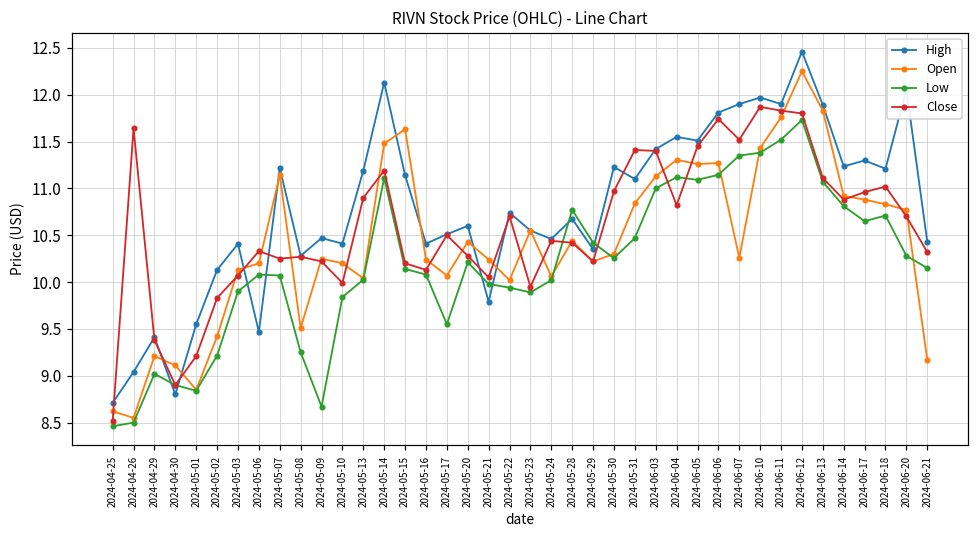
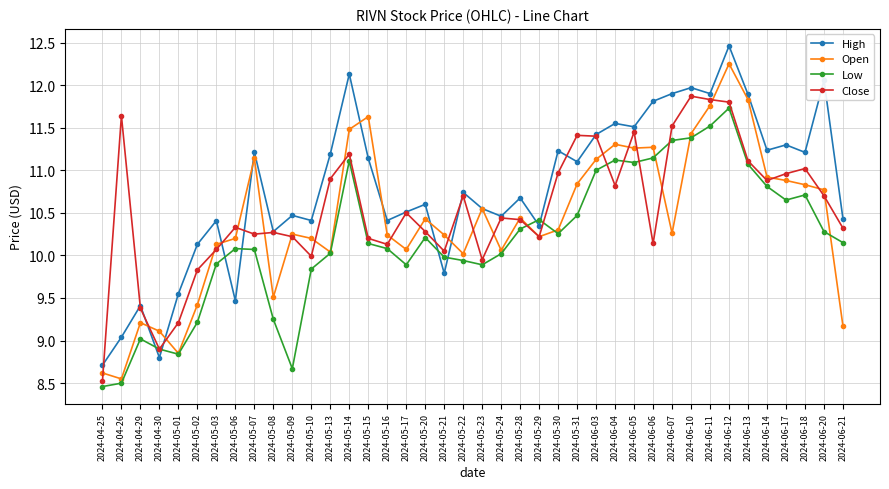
  {
    "High": {
      "2024-04-25": 8.7,
      "2024-04-26": 9.0,
      "2024-04-30": 8.8,
      "2024-05-01": 9.6,
      "2024-05-02": 10.1,
      "2024-05-03": 10.4,
      "2024-05-06": 9.5,
      "2024-05-07": 11.2,
      "2024-05-09": 10.5,
      "2024-05-10": 10.4,
      "2024-05-13": 11.2,
      "2024-05-14": 12.1,
      "2024-05-15": 11.1,
      "2024-05-16": 10.4,
      "2024-05-20": 10.6,
      "2024-05-21": 9.8,
      "2024-05-22": 10.7,
      "2024-05-28": 10.7,
      "2024-05-29": 10.4,
      "2024-05-30": 11.2,
      "2024-05-31": 11.1,
      "2024-06-04": 11.6,
      "2024-06-05": 11.5,
      "2024-06-06": 11.8,
      "2024-06-07": 11.9,
      "2024-06-10": 12.0,
      "2024-06-11": 11.9,
      "2024-06-12": 12.5,
      "2024-06-13": 11.9,
      "2024-06-14": 11.2,
      "2024-06-17": 11.3,
      "2024-06-18": 11.2,
      "2024-06-21": 10.4
    },
    "Open": {
      "2024-04-25": 8.6,
      "2024-04-26": 8.6,
      "2024-04-29": 9.2,
      "2024-04-30": 9.1,
      "2024-05-02": 9.4,
      "2024-05-03": 10.1,
      "2024-05-06": 10.2,
      "2024-05-07": 11.1,
      "2024-05-08": 9.5,
      "2024-05-09": 10.3,
      "2024-05-10": 10.2,
      "2024-05-14": 11.5,
      "2024-05-15": 11.6,
      "2024-05-16": 10.2,
      "2024-05-17": 10.1,
      "2024-05-20": 10.4,
      "2024-05-21": 10.2,
      "2024-05-22": 10.0,
      "2024-05-24": 10.1,
      "2024-05-30": 10.3,
      "2024-05-31": 10.8,
      "2024-06-03": 11.1,
      "2024-06-04": 11.3,
      "2024-06-05": 11.3,
      "2024-06-06": 11.3,
      "2024-06-07": 10.3,
      "2024-06-10": 11.4,
      "2024-06-11": 11.8,
      "2024-06-12": 12.3,
      "2024-06-13": 11.8,
      "2024-06-14": 10.9,
      "2024-06-17": 10.9,
      "2024-06-18": 10.8,
      "2024-06-20": 10.8,
      "2024-06-21": 9.2
    },
    "Low": {
      "2024-04-25": 8.5,
      "2024-04-26": 8.5,
      "2024-04-29": 9.0,
      "2024-05-02": 9.2,
      "2024-05-03": 9.9,
      "2024-05-06": 10.1,
      "2024-05-07": 10.1,
      "2024-05-08": 9.3,
      "2024-05-09": 8.7,
      "2024-05-10": 9.8,
      "2024-05-14": 11.1,
      "2024-05-15": 10.1,
      "2024-05-16": 10.1,
-     "2024-05-17": 9.6,
+     "2024-05-17": 9.9,
      "2024-05-20": 10.2,
      "2024-05-21": 10.0,
      "2024-05-22": 9.9,
      "2024-05-23": 9.9,
      "2024-05-24": 10.0,
-     "2024-05-28": 10.8,
+     "2024-05-28": 10.3,
      "2024-05-29": 10.4,
      "2024-05-30": 10.3,
      "2024-05-31": 10.5,
      "2024-06-03": 11.0,
      "2024-06-04": 11.1,
      "2024-06-05": 11.1,
      "2024-06-06": 11.1,
      "2024-06-07": 11.4,
      "2024-06-10": 11.4,
      "2024-06-11": 11.5,
      "2024-06-12": 11.7,
      "2024-06-13": 11.1,
      "2024-06-14": 10.8,
      "2024-06-17": 10.7,
      "2024-06-18": 10.7,
      "2024-06-20": 10.3,
      "2024-06-21": 10.2
    },
    "Close": {
      "2024-04-25": 8.5,
      "2024-04-26": 11.6,
      "2024-05-01": 9.2,
      "2024-05-02": 9.8,
      "2024-05-03": 10.1,
      "2024-05-06": 10.3,
      "2024-05-07": 10.3,
      "2024-05-09": 10.2,
      "2024-05-10": 10.0,
      "2024-05-13": 10.9,
      "2024-05-14": 11.2,
      "2024-05-15": 10.2,
      "2024-05-16": 10.1,
      "2024-05-20": 10.3,
      "2024-05-21": 10.1,
      "2024-05-22": 10.7,
      "2024-05-23": 10.0,
      "2024-05-30": 11.0,
      "2024-05-31": 11.4,
      "2024-06-04": 10.8,
      "2024-06-05": 11.5,
-     "2024-06-06": 11.7,
+     "2024-06-06": 10.1,
      "2024-06-07": 11.5,
      "2024-06-10": 11.9,
      "2024-06-11": 11.8,
      "2024-06-12": 11.8,
      "2024-06-13": 11.1,
      "2024-06-14": 10.9,
      "2024-06-17": 11.0,
      "2024-06-18": 11.0,
      "2024-06-20": 10.7,
      "2024-06-21": 10.3
    }
  }
